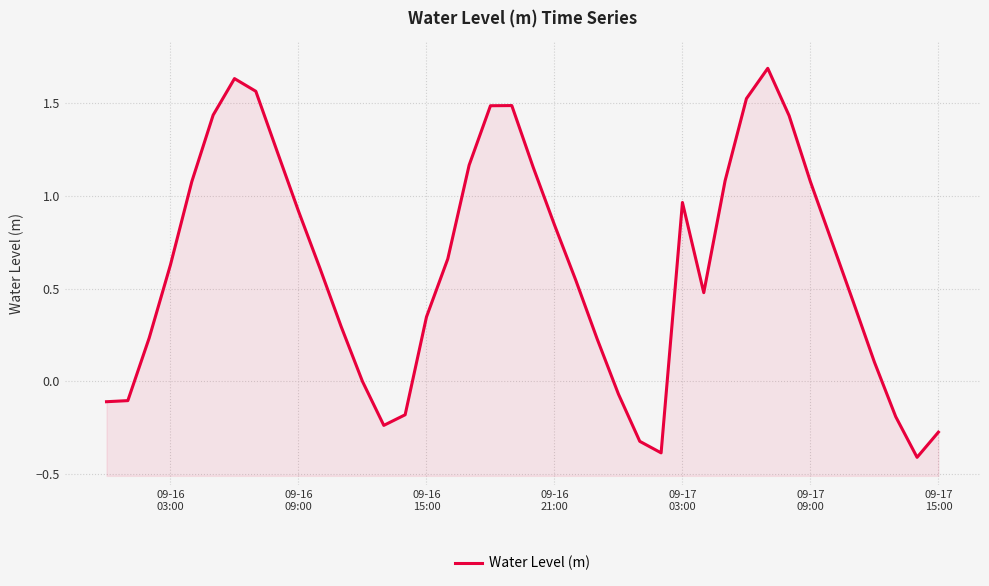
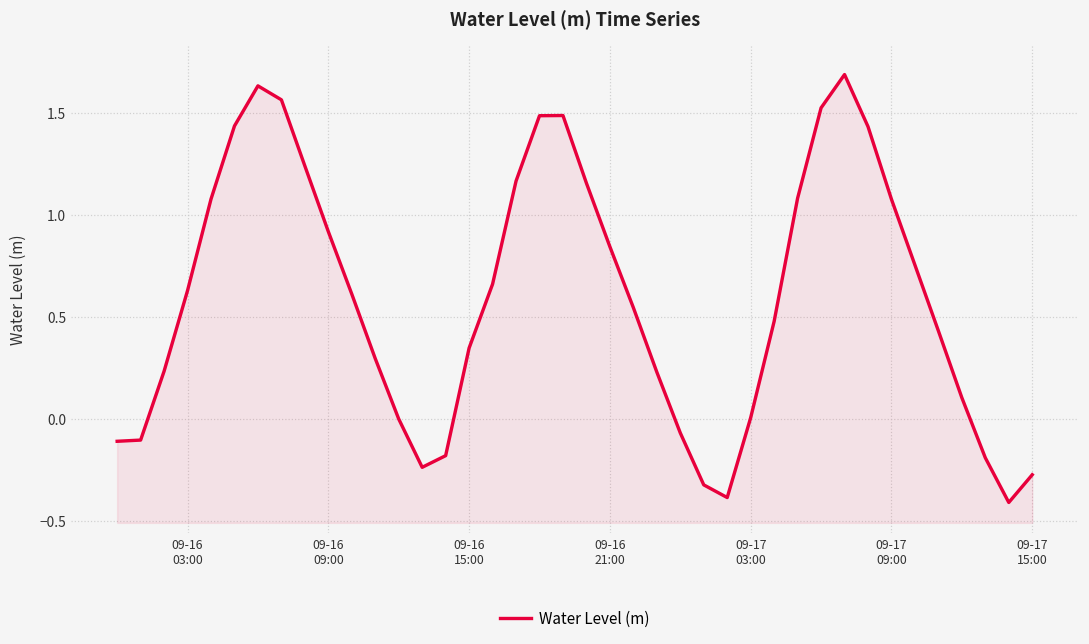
  {
    "09-16 03:00": 0.63,
    "09-16 09:00": 0.92,
    "09-16 15:00": 0.35,
    "09-16 21:00": 0.84,
-   "09-17 03:00": 0.96,
+   "09-17 03:00": 0.01,
    "09-17 09:00": 1.08,
    "09-17 15:00": -0.27
  }
